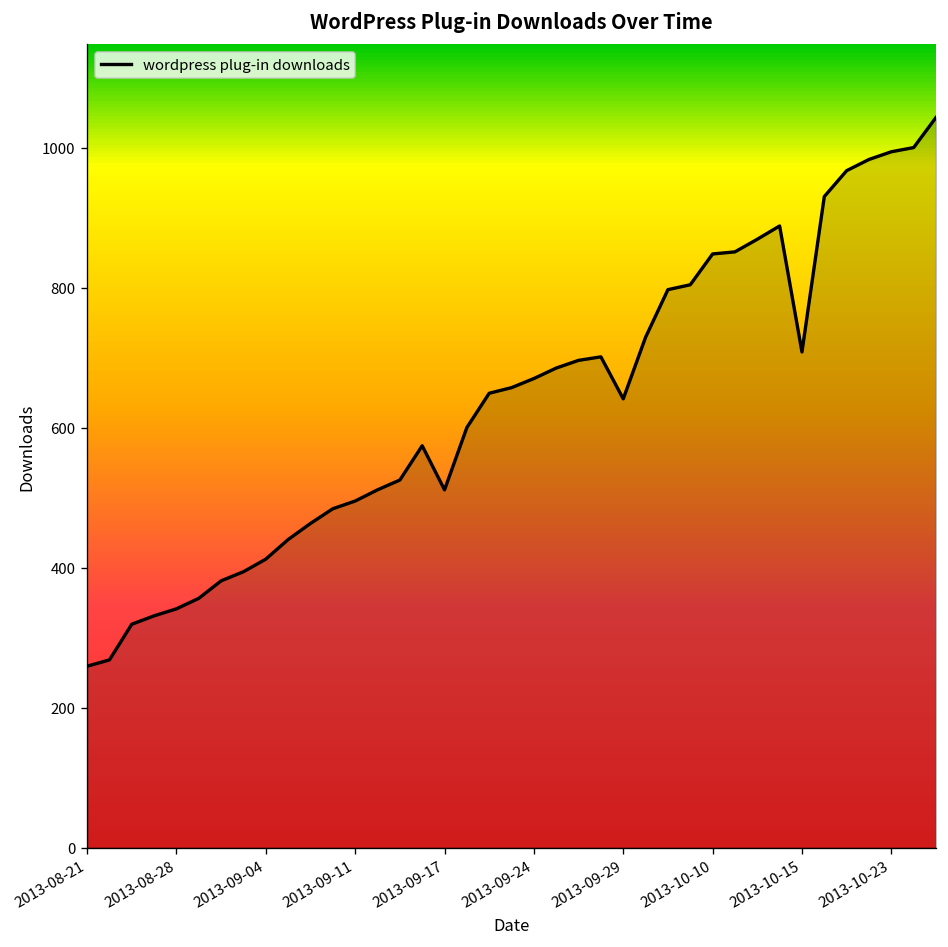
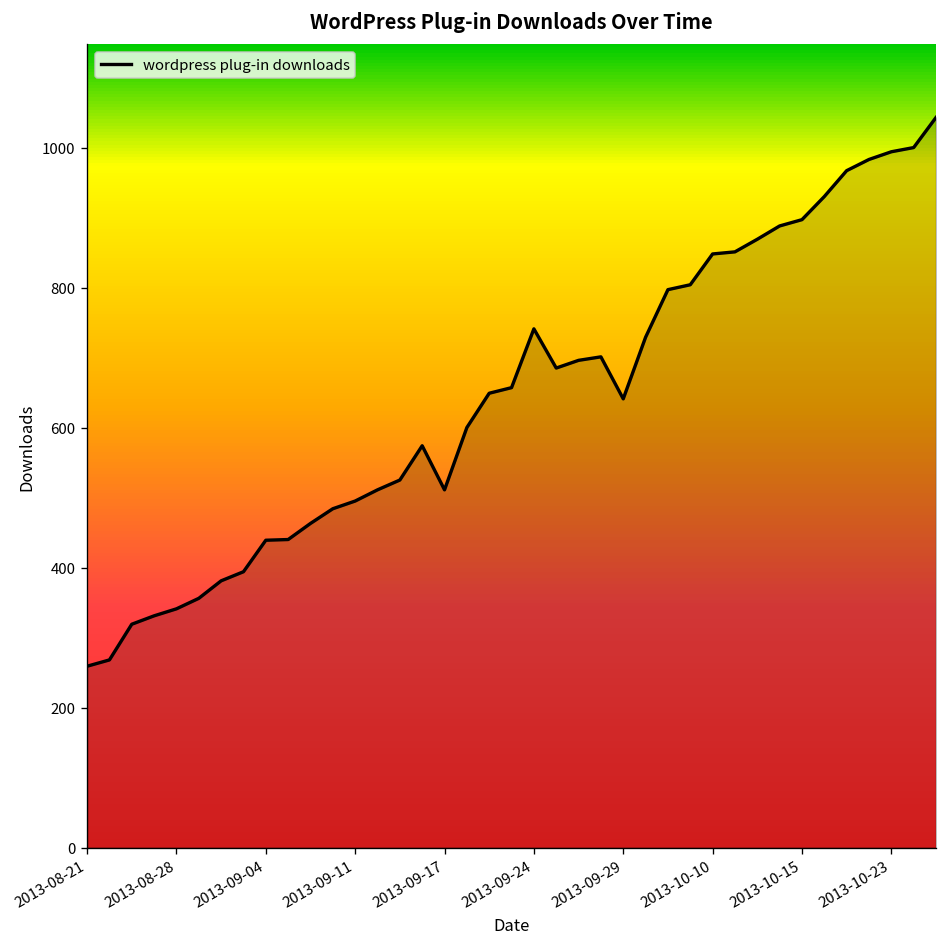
  {
    "2013-08-21": 260,
    "2013-08-28": 340,
-   "2013-09-04": 410,
+   "2013-09-04": 440,
    "2013-09-11": 500,
    "2013-09-17": 510,
-   "2013-09-24": 670,
+   "2013-09-24": 740,
    "2013-09-29": 640,
    "2013-10-10": 850,
-   "2013-10-15": 710,
+   "2013-10-15": 900,
    "2013-10-23": 990
  }
